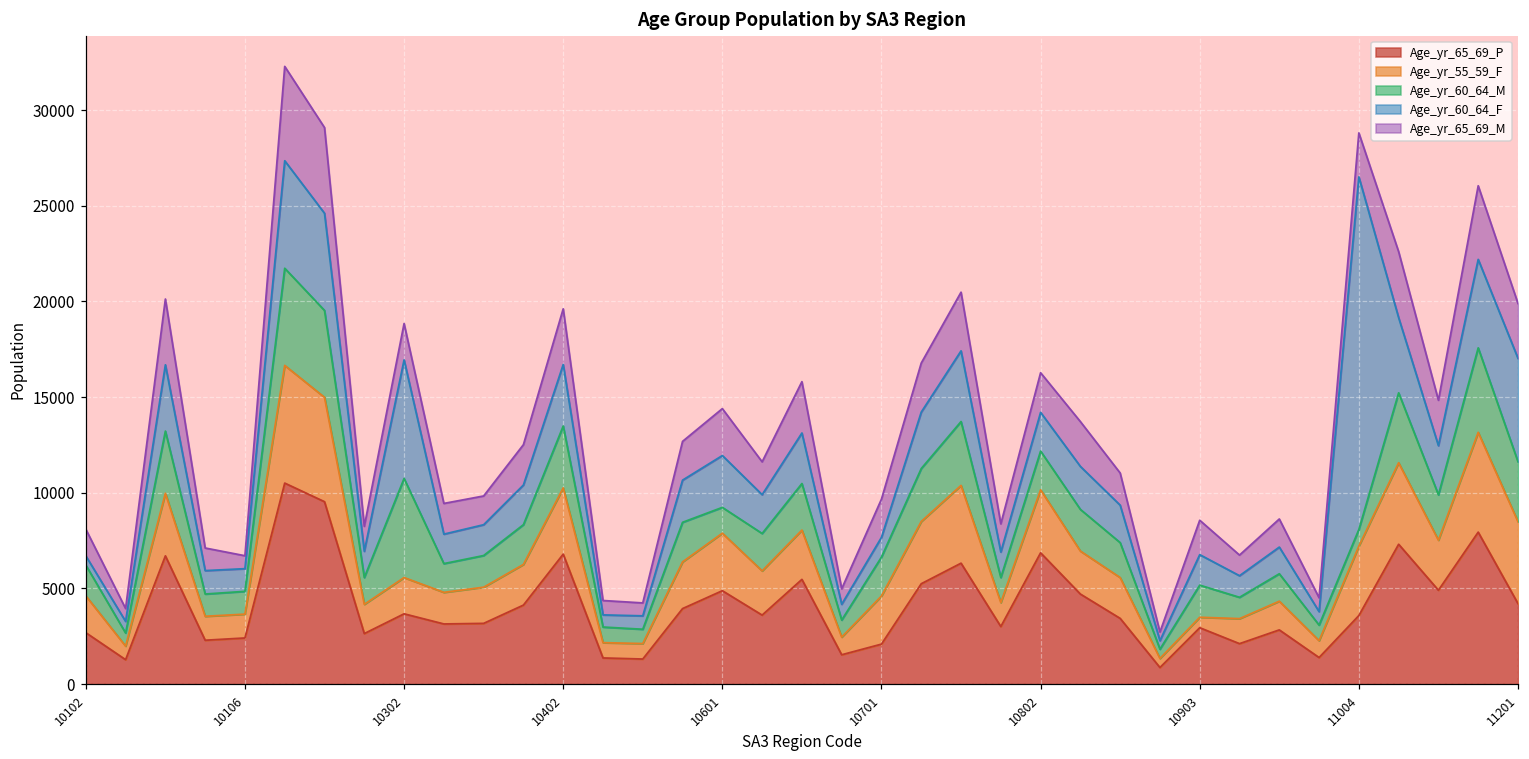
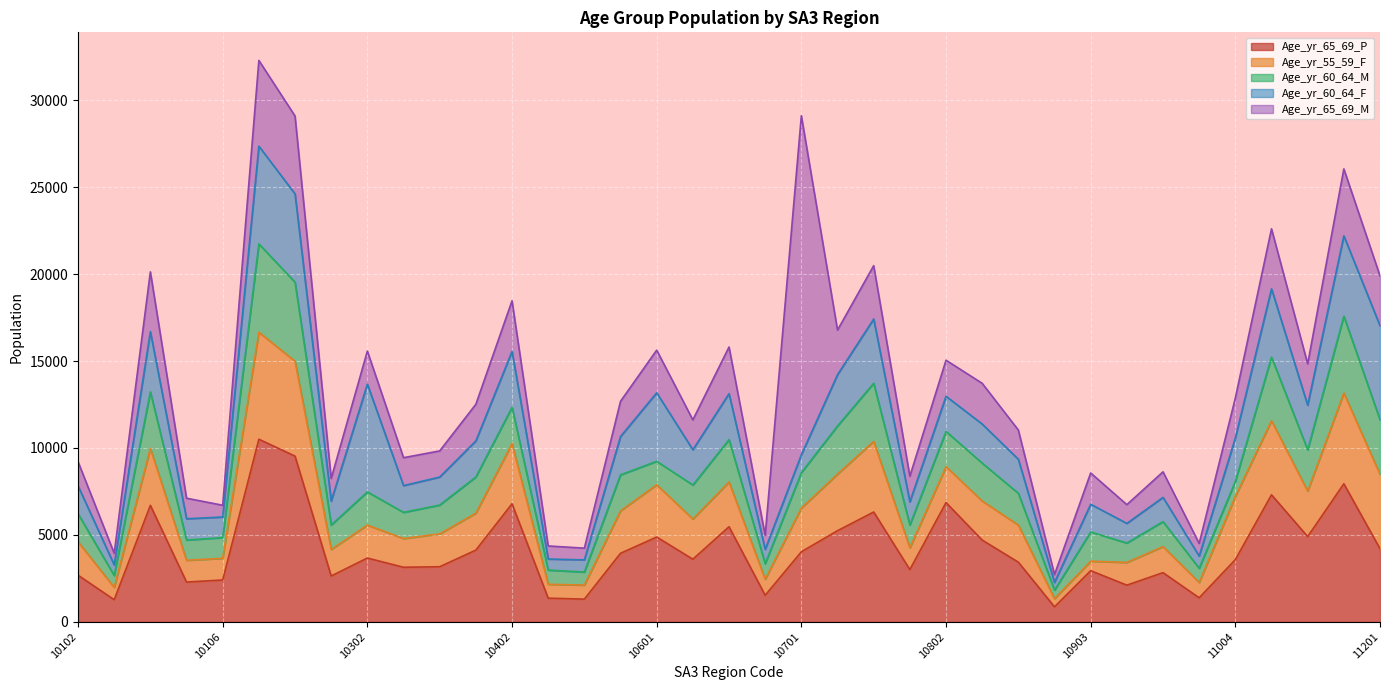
  {
    "Age_yr_65_69_P": {
      "10102": 2700,
      "10106": 2400,
      "10302": 3700,
      "10402": 6800,
      "10601": 4900,
-     "10701": 2100,
+     "10701": 4000,
      "10802": 6900,
      "10903": 2900,
      "11004": 3600,
      "11201": 4200
    },
    "Age_yr_55_59_F": {
      "10102": 1900,
      "10106": 1200,
      "10302": 1900,
      "10402": 3500,
      "10601": 3000,
      "10701": 2500,
-     "10802": 3300,
+     "10802": 2100,
      "10903": 500,
      "11004": 3600,
      "11201": 4300
    },
    "Age_yr_60_64_M": {
      "10102": 1600,
      "10106": 1200,
-     "10302": 5200,
-     "10402": 3200,
+     "10302": 1900,
+     "10402": 2100,
      "10601": 1300,
      "10701": 2000,
      "10802": 2000,
      "10903": 1700,
      "11004": 900,
      "11201": 3100
    },
    "Age_yr_60_64_F": {
-     "10102": 500,
+     "10102": 1600,
      "10106": 1200,
      "10302": 6200,
      "10402": 3200,
-     "10601": 2700,
+     "10601": 3900,
      "10701": 1000,
      "10802": 2000,
      "10903": 1600,
-     "11004": 18400,
+     "11004": 2500,
      "11201": 5400
    },
    "Age_yr_65_69_M": {
      "10102": 1400,
      "10106": 700,
      "10302": 1900,
      "10402": 2900,
      "10601": 2500,
-     "10701": 2000,
+     "10701": 19500,
      "10802": 2100,
      "10903": 1800,
      "11004": 2300,
      "11201": 2900
    }
  }
